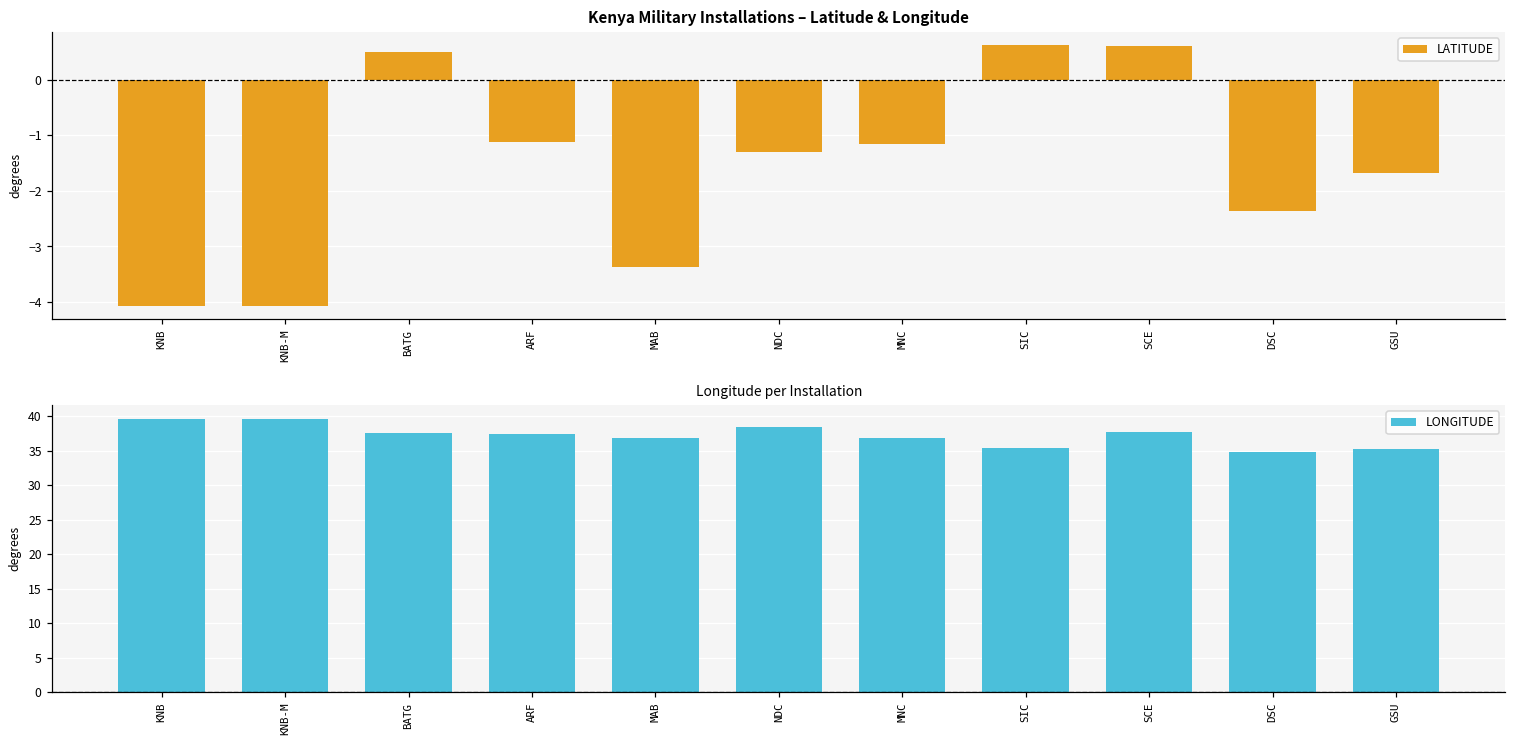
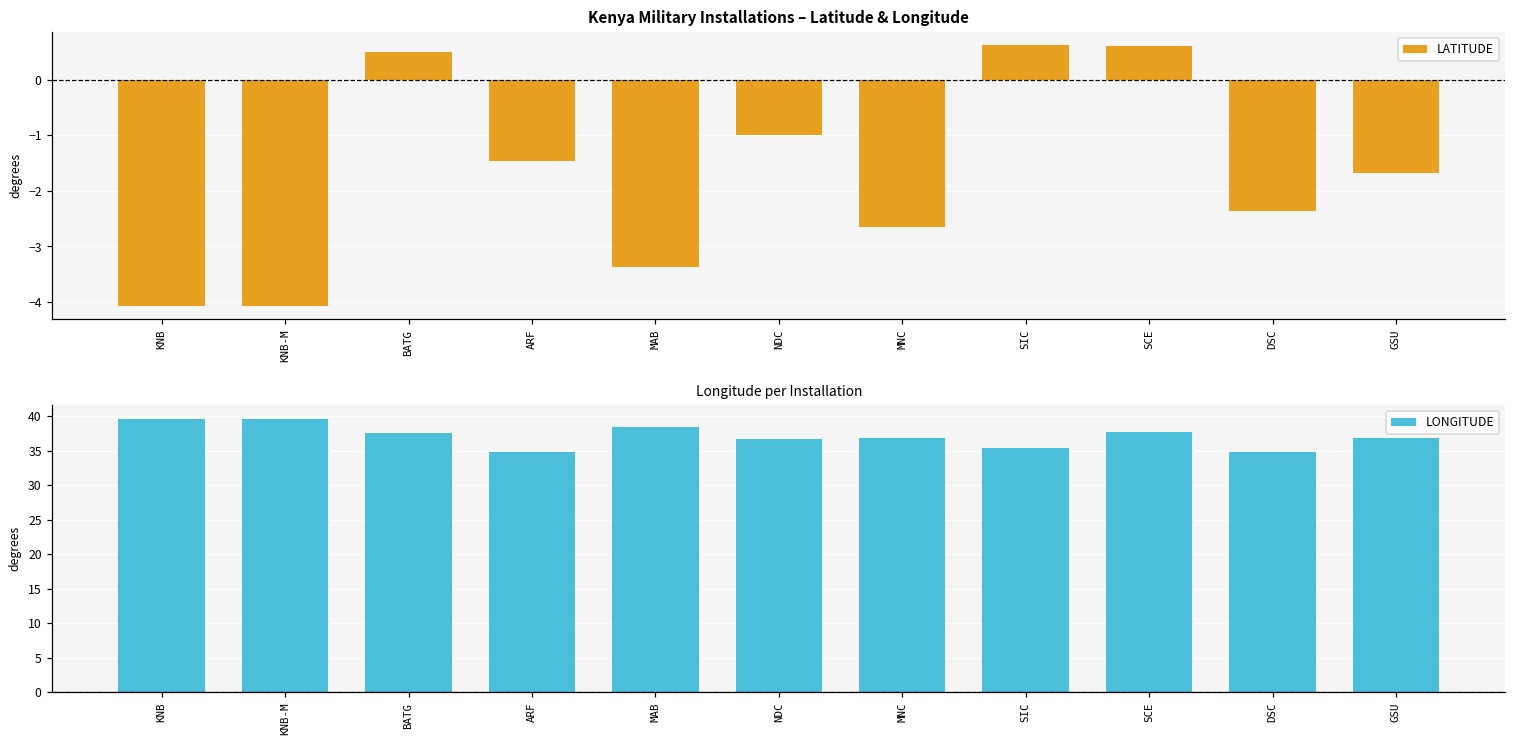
  {
    "Kenya Military Installations – Latitude & Longitude": {
      "KNB": -4.1,
      "KNB-M": -4.1,
      "BATG": 0.5,
-     "ARF": -1.1,
+     "ARF": -1.5,
      "MAB": -3.4,
-     "NDC": -1.3,
-     "MNC": -1.2,
+     "NDC": -1.0,
+     "MNC": -2.6,
      "SIC": 0.6,
      "SCE": 0.6,
      "DSC": -2.4,
      "GSU": -1.7
    },
    "Longitude per Installation": {
      "KNB": 40,
      "KNB-M": 40,
      "BATG": 38,
-     "ARF": 37,
-     "MAB": 37,
-     "NDC": 38,
+     "ARF": 35,
+     "MAB": 38,
+     "NDC": 37,
      "MNC": 37,
      "SIC": 35,
      "SCE": 38,
      "DSC": 35,
-     "GSU": 35
+     "GSU": 37
    }
  }
